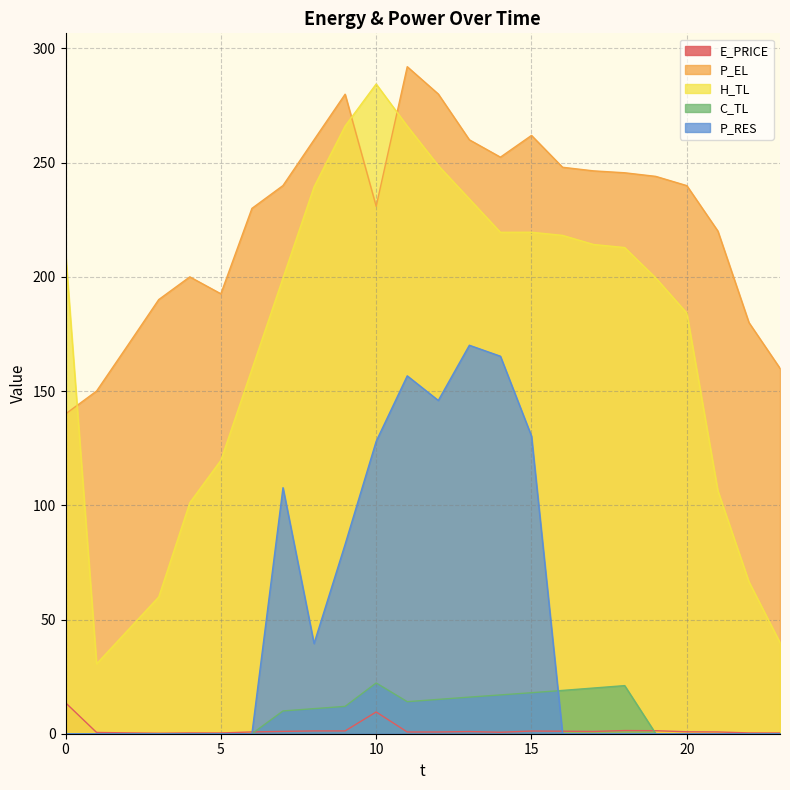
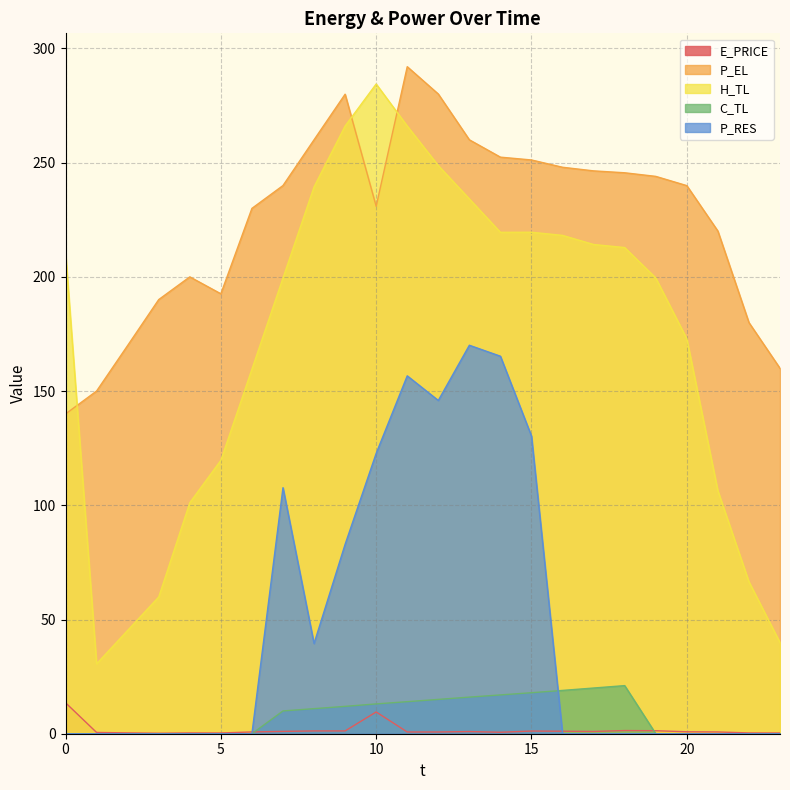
  {
    "E_PRICE": {
      "0": 14,
      "10": 10,
      "15": 1
    },
    "P_EL": {
      "0": 140,
      "5": 193,
      "10": 231,
-     "15": 262,
+     "15": 251,
      "20": 240
    },
    "H_TL": {
      "0": 211,
      "5": 120,
      "10": 284,
      "15": 220,
-     "20": 184
+     "20": 173
    },
    "C_TL": {
-     "10": 22,
+     "10": 13,
      "15": 18
    },
    "P_RES": {
-     "10": 128,
+     "10": 123,
      "15": 130
    }
  }
